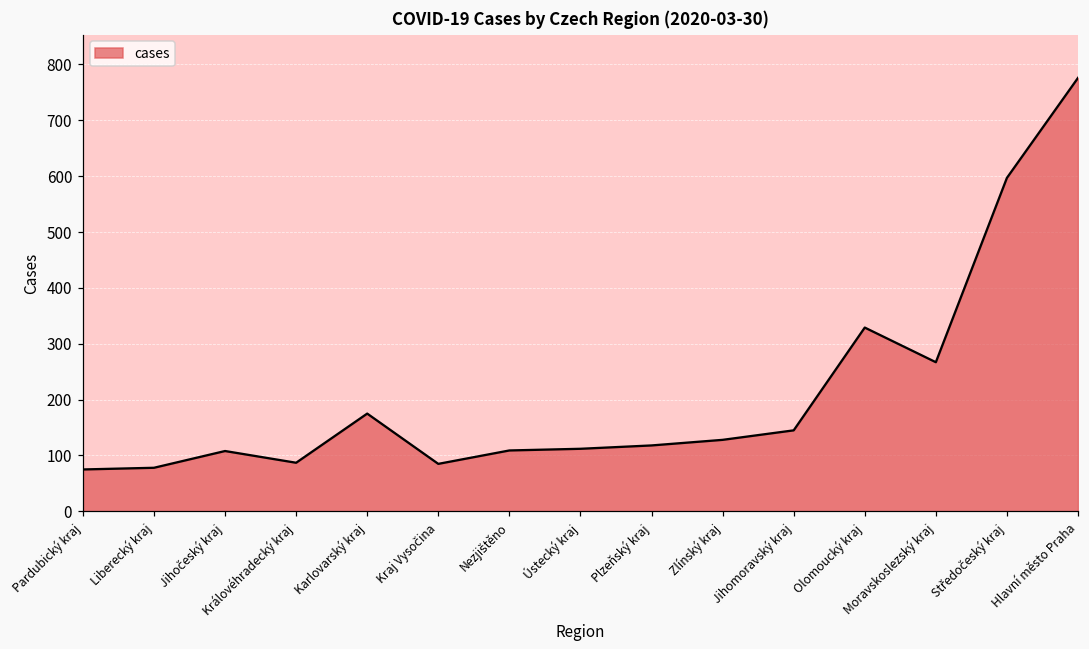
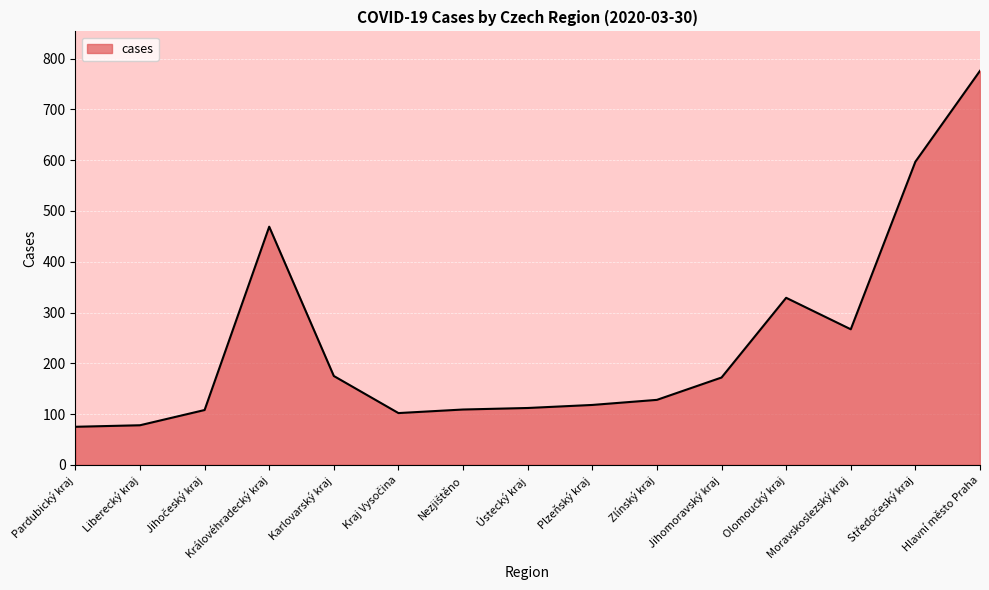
  {
    "Pardubický kraj": 80,
    "Liberecký kraj": 80,
    "Jihočeský kraj": 110,
-   "Královéhradecký kraj": 90,
+   "Královéhradecký kraj": 470,
    "Karlovarský kraj": 180,
-   "Kraj Vysočina": 90,
+   "Kraj Vysočina": 100,
    "Nezjištěno": 110,
    "Ústecký kraj": 110,
    "Plzeňský kraj": 120,
    "Zlínský kraj": 130,
-   "Jihomoravský kraj": 150,
+   "Jihomoravský kraj": 170,
    "Olomoucký kraj": 330,
    "Moravskoslezský kraj": 270,
    "Středočeský kraj": 600,
    "Hlavní město Praha": 780
  }
